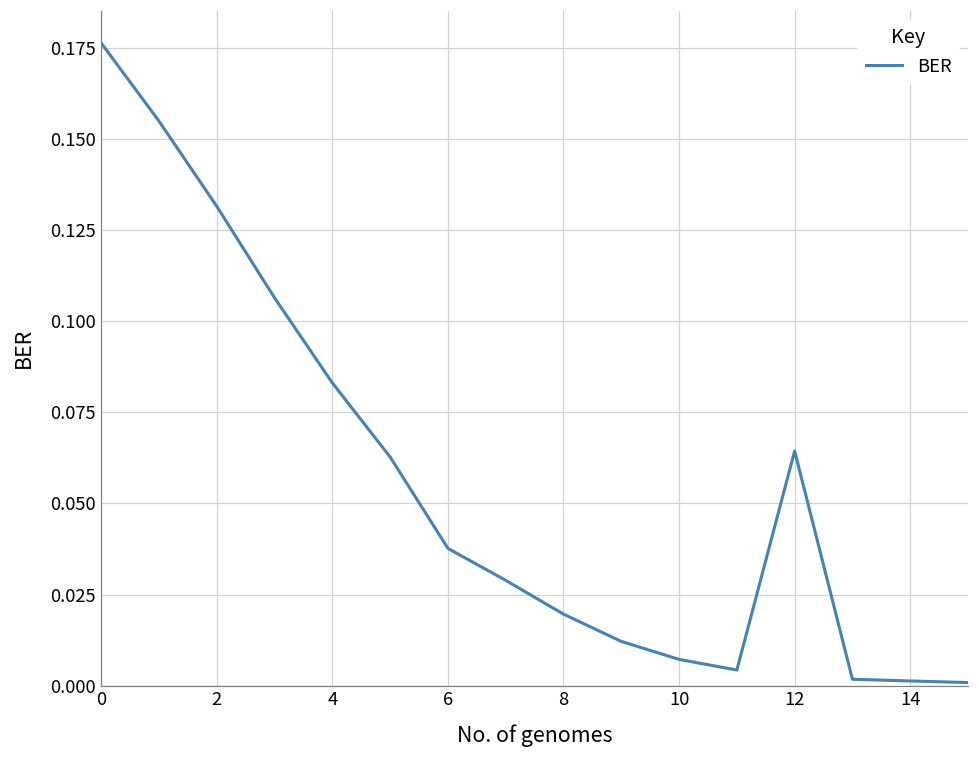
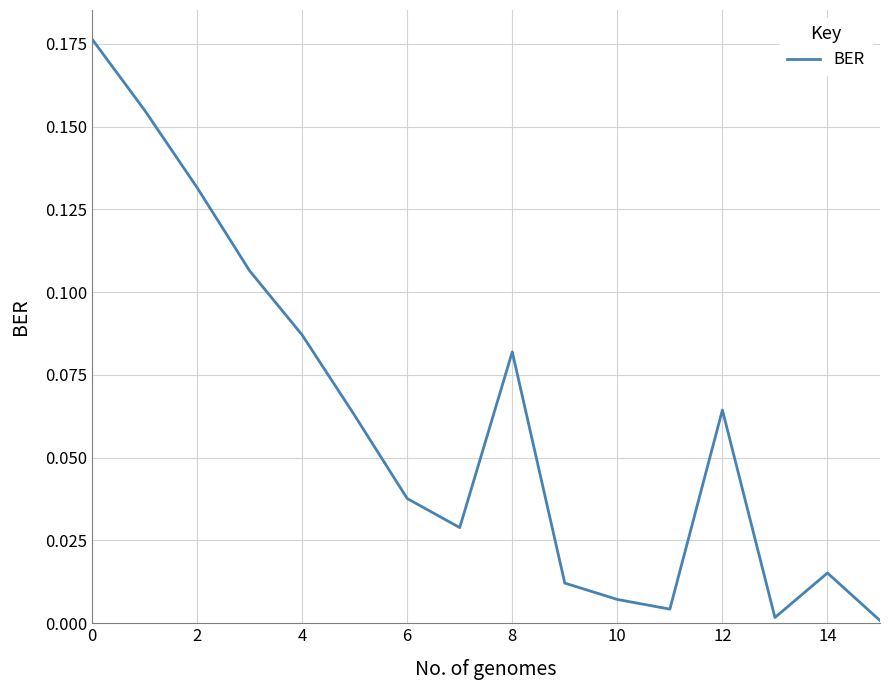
  {
    "0": 0.176,
    "2": 0.132,
-   "4": 0.083,
+   "4": 0.087,
    "6": 0.038,
-   "8": 0.020,
+   "8": 0.082,
    "10": 0.007,
    "12": 0.064,
-   "14": 0.001
+   "14": 0.015
  }
